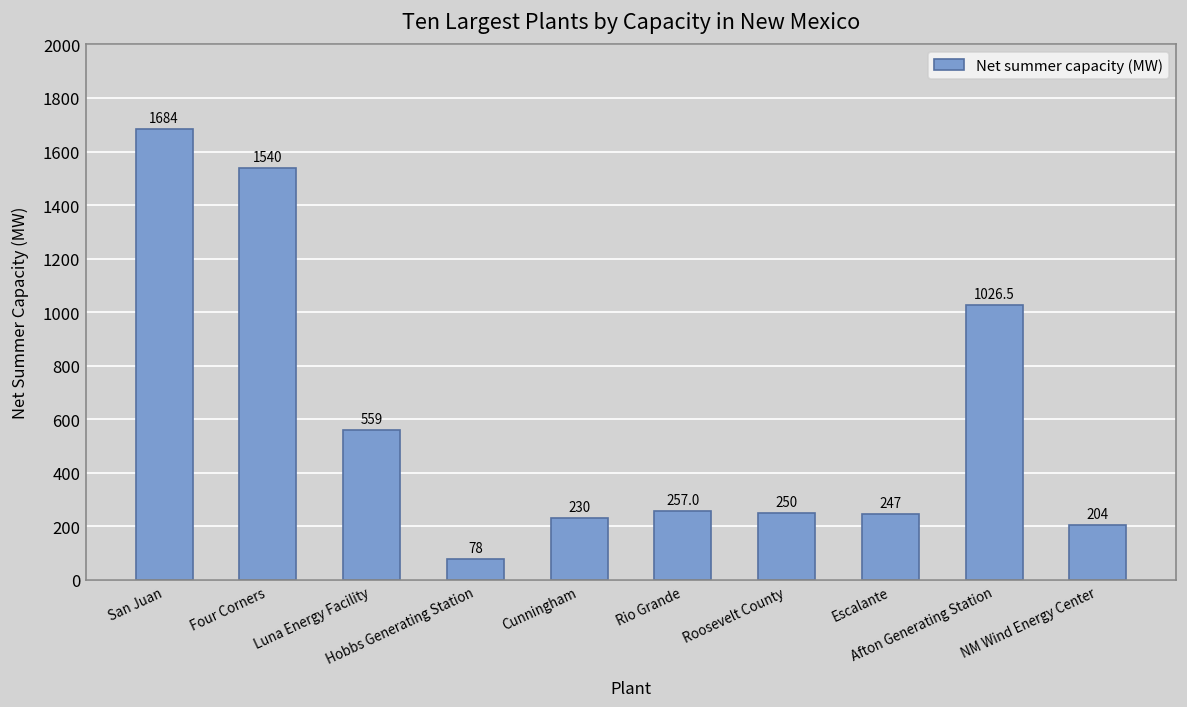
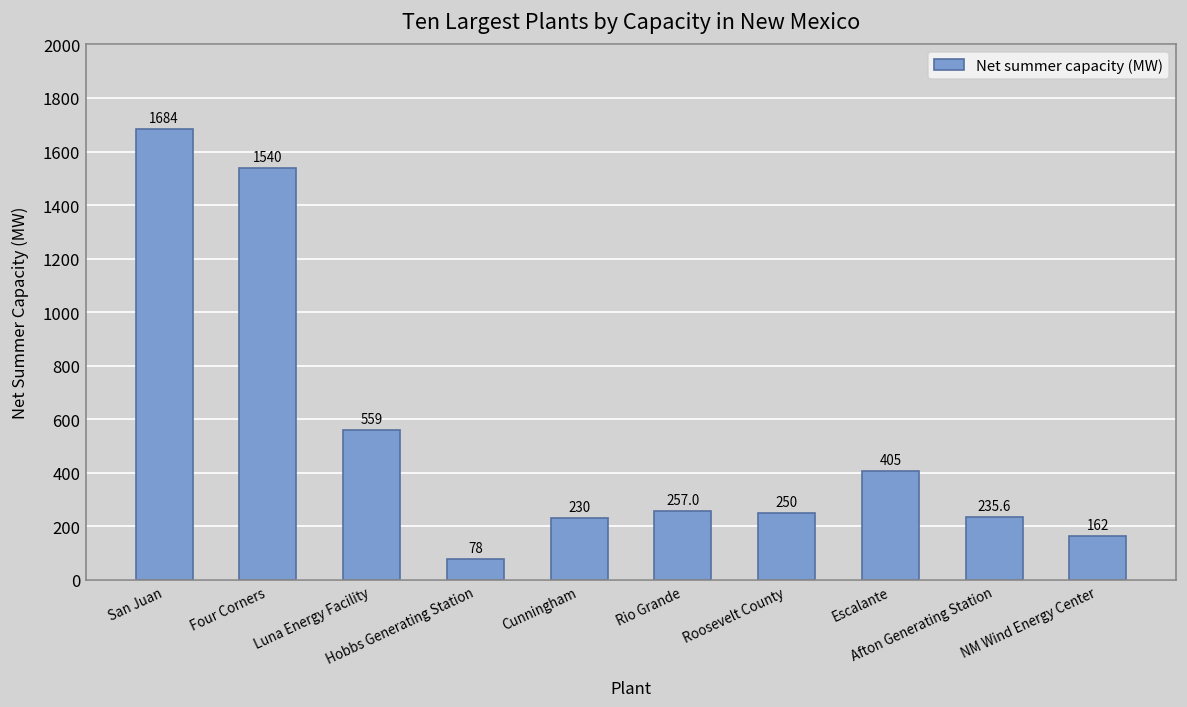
  {
    "San Juan": 1684,
    "Four Corners": 1540,
    "Luna Energy Facility": 559,
    "Hobbs Generating Station": 78,
    "Cunningham": 230,
    "Rio Grande": 257.0,
    "Roosevelt County": 250,
-   "Escalante": 247,
-   "Afton Generating Station": 1026.5,
-   "NM Wind Energy Center": 204
+   "Escalante": 405,
+   "Afton Generating Station": 235.6,
+   "NM Wind Energy Center": 162
  }
